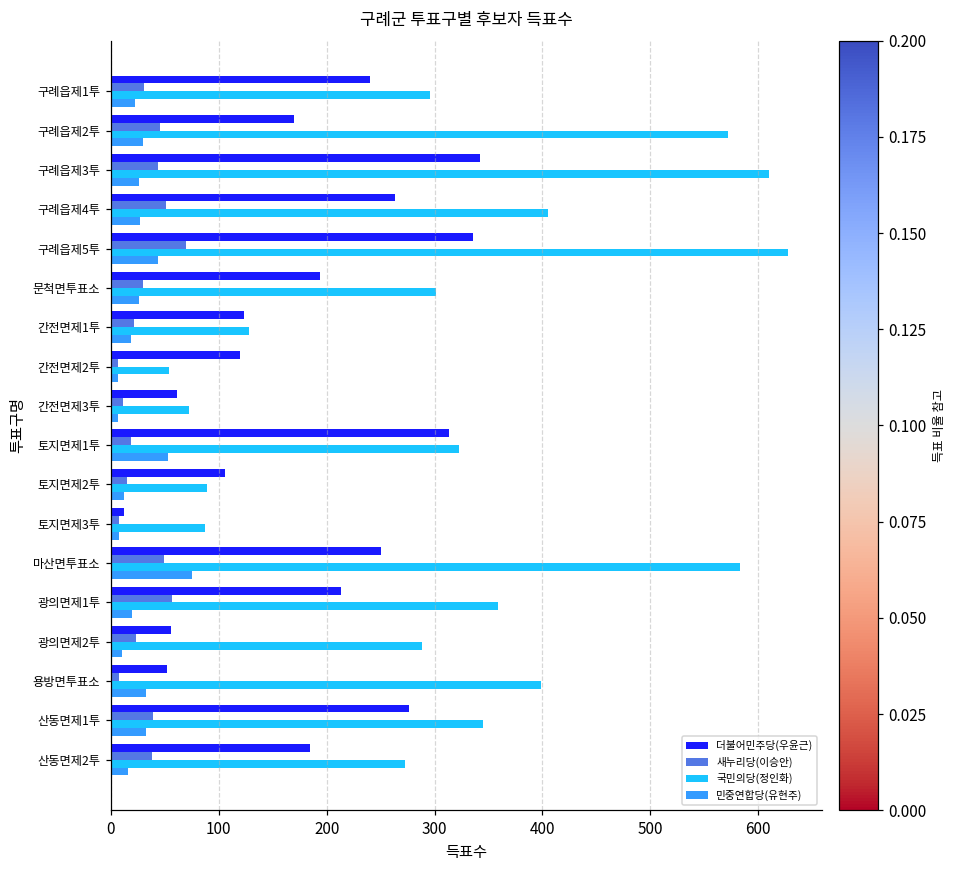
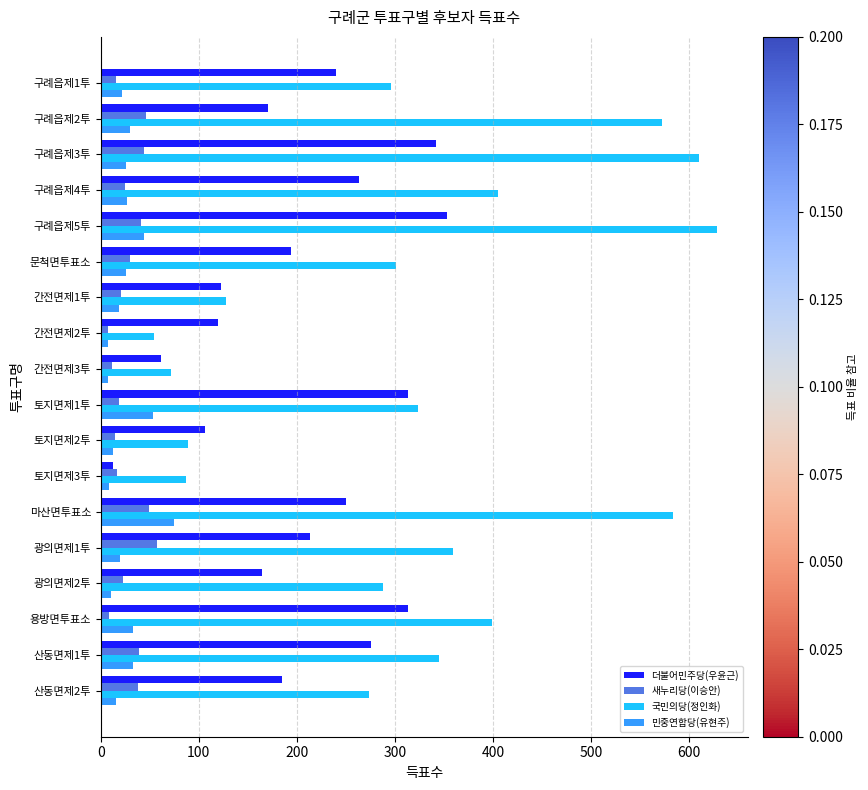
  {
    "더불어민주당(우윤근)": {
      "구례읍제1투": 240,
      "구례읍제2투": 170,
      "구례읍제3투": 340,
      "구례읍제4투": 260,
-     "구례읍제5투": 340,
+     "구례읍제5투": 350,
      "문척면투표소": 190,
      "간전면제1투": 120,
      "간전면제2투": 120,
      "간전면제3투": 60,
      "토지면제1투": 310,
      "토지면제2투": 110,
      "토지면제3투": 10,
      "마산면투표소": 250,
      "광의면제1투": 210,
-     "광의면제2투": 60,
-     "용방면투표소": 50,
+     "광의면제2투": 160,
+     "용방면투표소": 310,
      "산동면제1투": 280,
      "산동면제2투": 190
    },
    "새누리당(이승안)": {
-     "구례읍제1투": 30,
+     "구례읍제1투": 20,
      "구례읍제2투": 50,
      "구례읍제3투": 40,
-     "구례읍제4투": 50,
-     "구례읍제5투": 70,
+     "구례읍제4투": 30,
+     "구례읍제5투": 40,
      "문척면투표소": 30,
      "간전면제1투": 20,
      "간전면제2투": 10,
      "간전면제3투": 10,
      "토지면제1투": 20,
      "토지면제2투": 20,
-     "토지면제3투": 10,
+     "토지면제3투": 20,
      "마산면투표소": 50,
      "광의면제1투": 60,
      "광의면제2투": 20,
      "용방면투표소": 10,
      "산동면제1투": 40,
      "산동면제2투": 40
    }
  }
